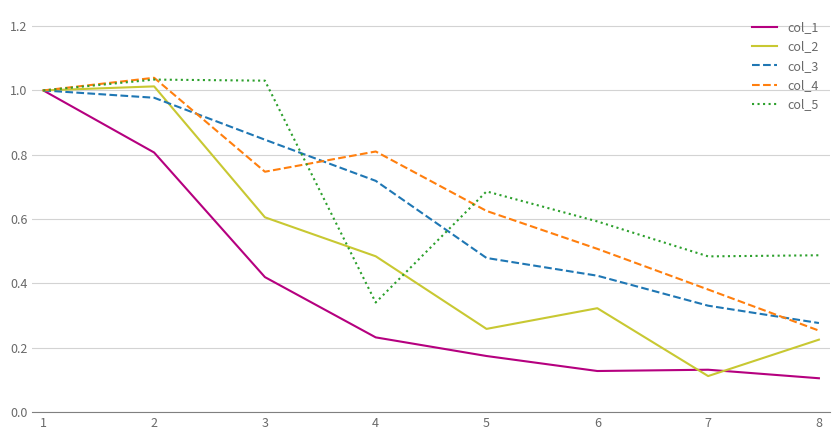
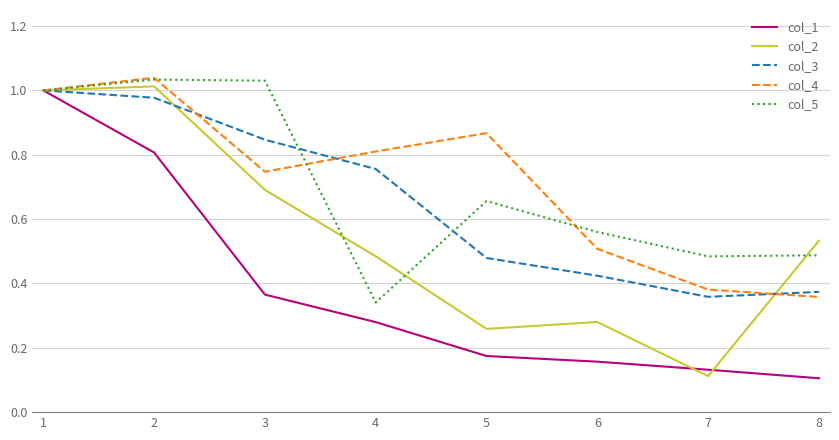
  {
    "col_1": {
      "2": 0.81,
-     "3": 0.42,
-     "4": 0.23,
+     "3": 0.37,
+     "4": 0.28,
      "5": 0.17,
-     "6": 0.13,
+     "6": 0.16,
      "7": 0.13,
      "8": 0.11
    },
    "col_2": {
      "2": 1.01,
-     "3": 0.61,
+     "3": 0.69,
      "4": 0.48,
      "5": 0.26,
-     "6": 0.32,
+     "6": 0.28,
      "7": 0.11,
-     "8": 0.23
+     "8": 0.53
    },
    "col_3": {
      "2": 0.98,
      "3": 0.85,
-     "4": 0.72,
+     "4": 0.76,
      "5": 0.48,
      "6": 0.42,
-     "7": 0.33,
-     "8": 0.28
+     "7": 0.36,
+     "8": 0.37
    },
    "col_4": {
      "3": 0.75,
      "4": 0.81,
-     "5": 0.63,
+     "5": 0.87,
      "6": 0.51,
      "7": 0.38,
-     "8": 0.25
+     "8": 0.36
    },
    "col_5": {
      "3": 1.03,
      "4": 0.34,
-     "5": 0.69,
-     "6": 0.59,
+     "5": 0.66,
+     "6": 0.56,
      "7": 0.48,
      "8": 0.49
    }
  }
